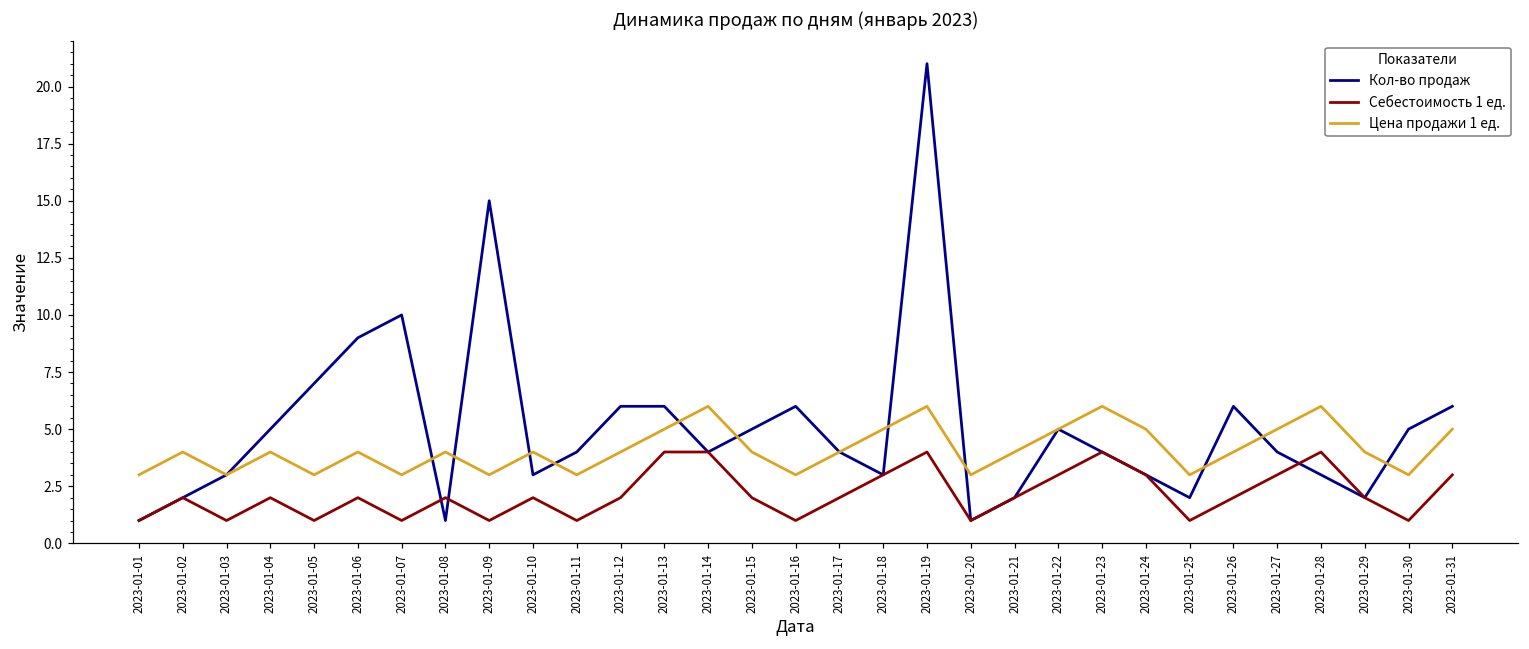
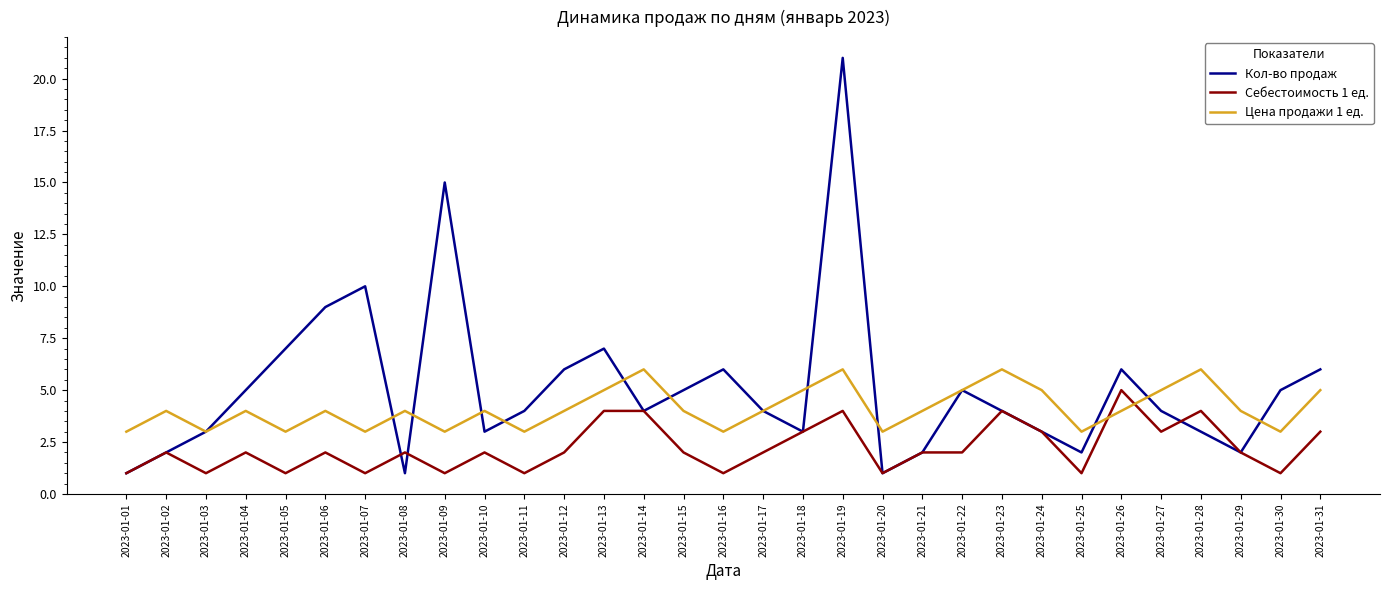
  {
    "Кол-во продаж": {
      "2023-01-04": 5,
      "2023-01-05": 7,
      "2023-01-06": 9,
      "2023-01-07": 10,
      "2023-01-08": 1,
      "2023-01-09": 15,
      "2023-01-10": 3,
      "2023-01-11": 4,
      "2023-01-12": 6,
-     "2023-01-13": 6,
+     "2023-01-13": 7,
      "2023-01-15": 5,
      "2023-01-16": 6,
      "2023-01-19": 21,
      "2023-01-25": 2,
      "2023-01-26": 6,
      "2023-01-27": 4,
      "2023-01-28": 3,
      "2023-01-30": 5,
      "2023-01-31": 6
    },
    "Себестоимость 1 ед.": {
      "2023-01-03": 1,
      "2023-01-04": 2,
      "2023-01-05": 1,
      "2023-01-06": 2,
      "2023-01-07": 1,
      "2023-01-08": 2,
      "2023-01-09": 1,
      "2023-01-10": 2,
      "2023-01-11": 1,
      "2023-01-12": 2,
      "2023-01-13": 4,
      "2023-01-15": 2,
      "2023-01-16": 1,
      "2023-01-17": 2,
      "2023-01-19": 4,
-     "2023-01-22": 3,
+     "2023-01-22": 2,
      "2023-01-25": 1,
-     "2023-01-26": 2,
+     "2023-01-26": 5,
      "2023-01-27": 3,
      "2023-01-28": 4,
      "2023-01-30": 1,
      "2023-01-31": 3
    },
    "Цена продажи 1 ед.": {
      "2023-01-01": 3,
      "2023-01-02": 4,
      "2023-01-04": 4,
      "2023-01-05": 3,
      "2023-01-06": 4,
      "2023-01-07": 3,
      "2023-01-08": 4,
      "2023-01-09": 3,
      "2023-01-10": 4,
      "2023-01-11": 3,
      "2023-01-12": 4,
      "2023-01-13": 5,
      "2023-01-14": 6,
      "2023-01-15": 4,
      "2023-01-16": 3,
      "2023-01-18": 5,
      "2023-01-19": 6,
      "2023-01-20": 3,
      "2023-01-21": 4,
      "2023-01-23": 6,
      "2023-01-24": 5,
      "2023-01-25": 3,
      "2023-01-26": 4,
      "2023-01-27": 5,
      "2023-01-28": 6,
      "2023-01-29": 4,
      "2023-01-30": 3,
      "2023-01-31": 5
    }
  }
